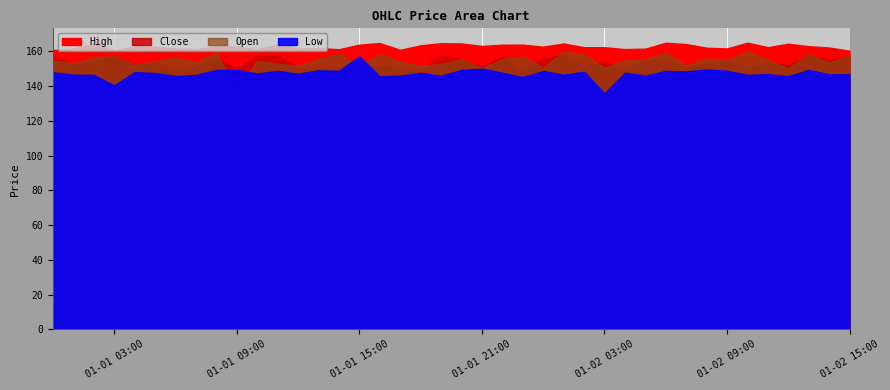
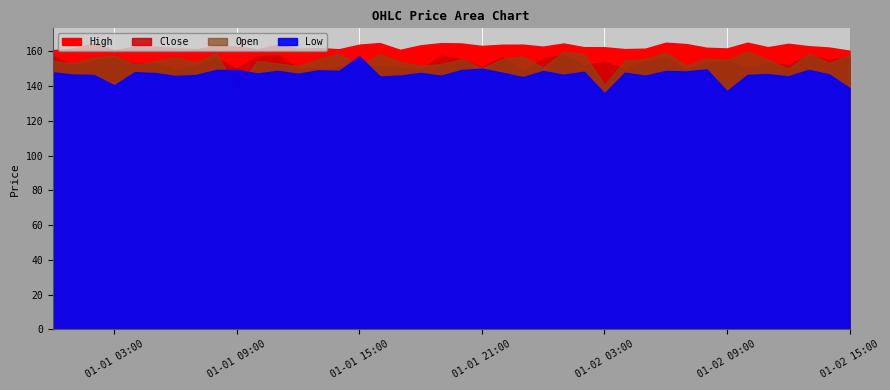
  {
    "Open": {
      "01-01 09:00": 138,
-     "01-02 03:00": 150
+     "01-02 03:00": 141
    },
    "Low": {
      "01-01 03:00": 140,
      "01-01 15:00": 157,
      "01-02 03:00": 136,
-     "01-02 09:00": 149,
-     "01-02 15:00": 147
+     "01-02 09:00": 137,
+     "01-02 15:00": 139
    }
  }
